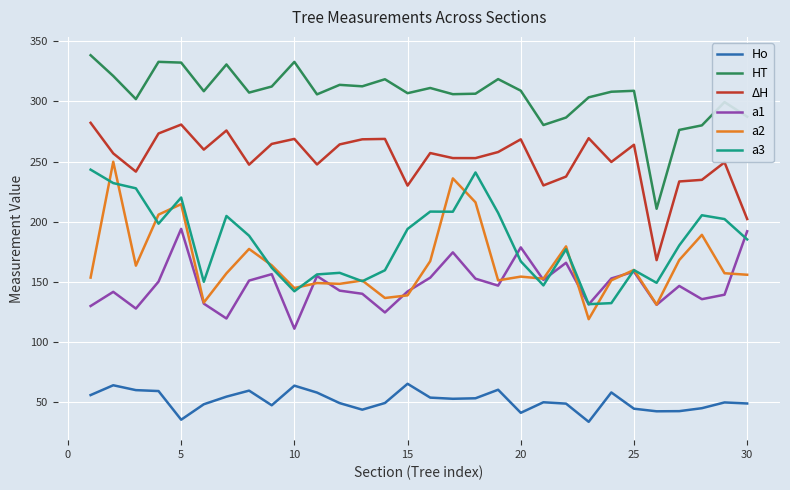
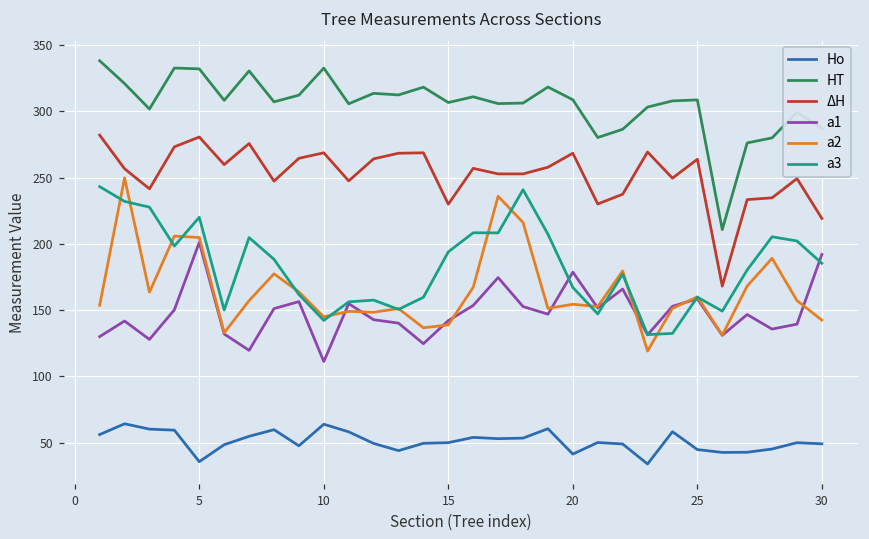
  {
    "Ho": {
      "5": 36,
      "10": 64,
-     "15": 66,
+     "15": 50,
      "20": 41,
      "25": 45,
      "30": 49
    },
    "ΔH": {
      "5": 281,
      "10": 269,
      "15": 230,
      "20": 268,
      "25": 264,
-     "30": 202
+     "30": 219
    },
    "a1": {
-     "5": 194,
+     "5": 201,
      "10": 111,
      "15": 142,
      "20": 179,
      "30": 192
    },
    "a2": {
-     "5": 215,
+     "5": 205,
      "10": 145,
      "15": 139,
      "20": 154,
-     "30": 156
+     "30": 143
    }
  }
